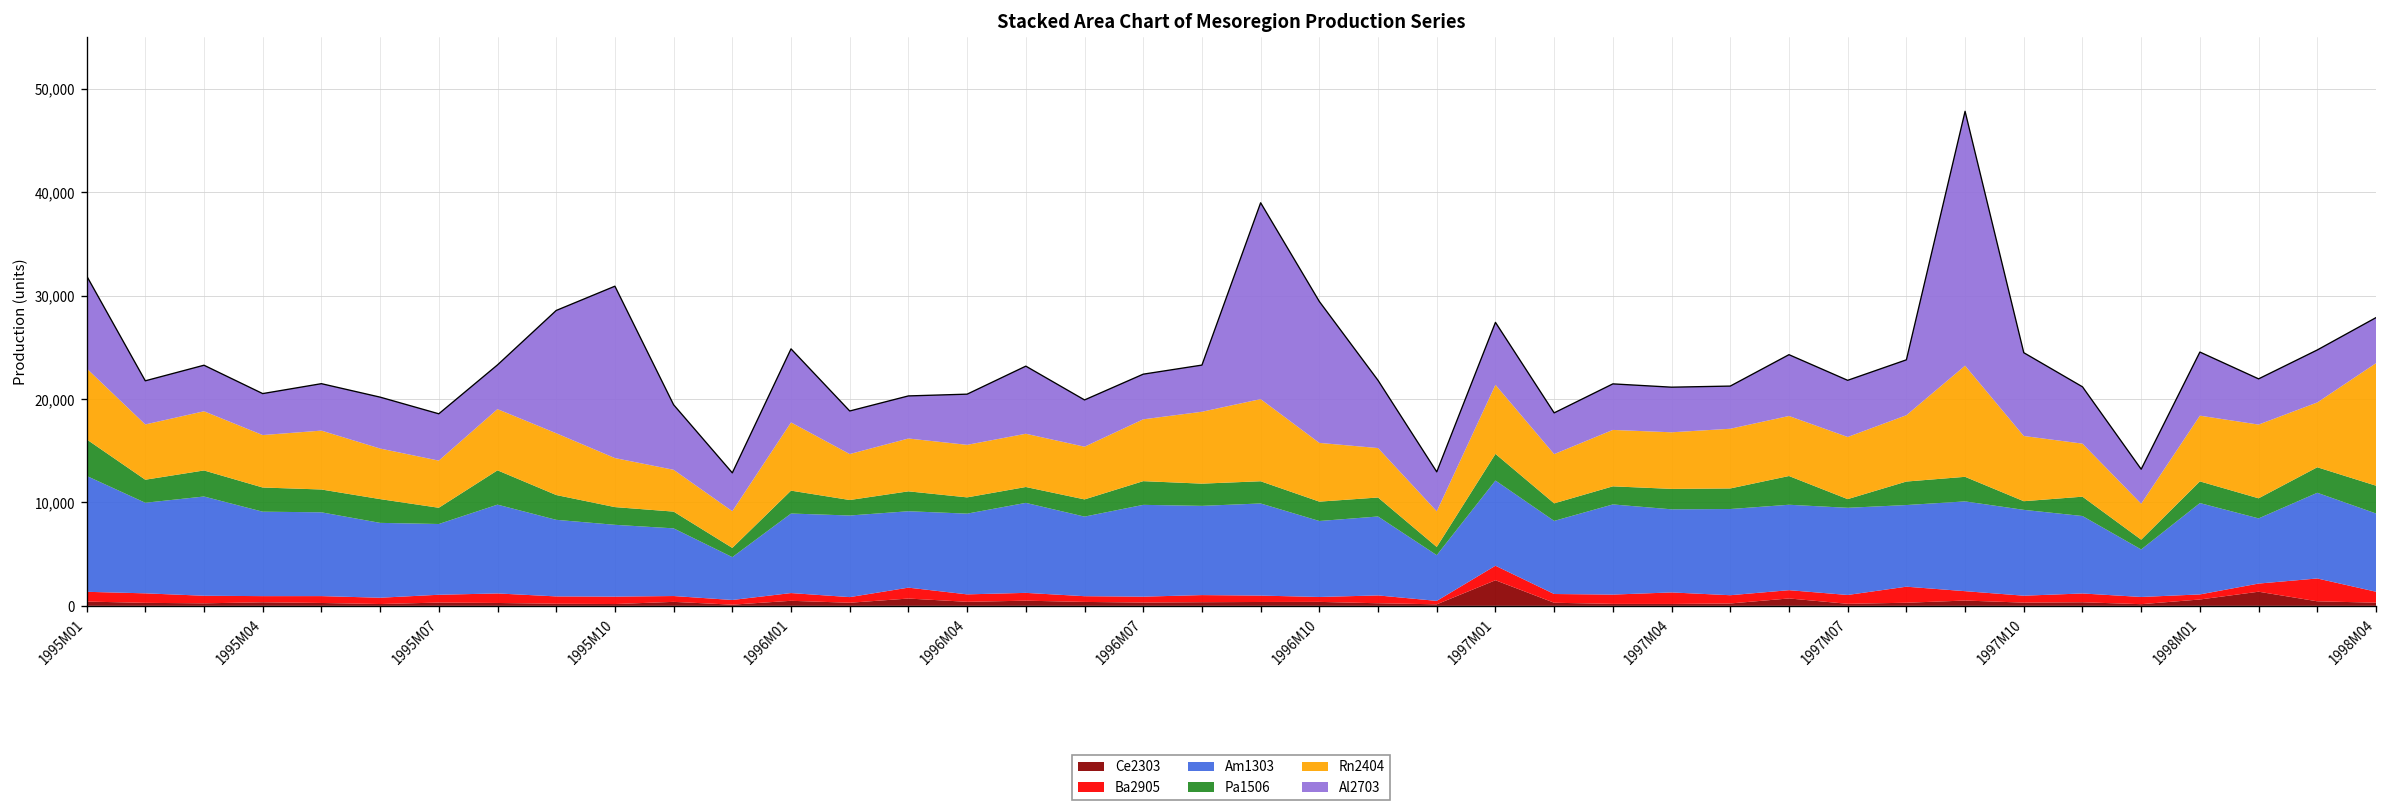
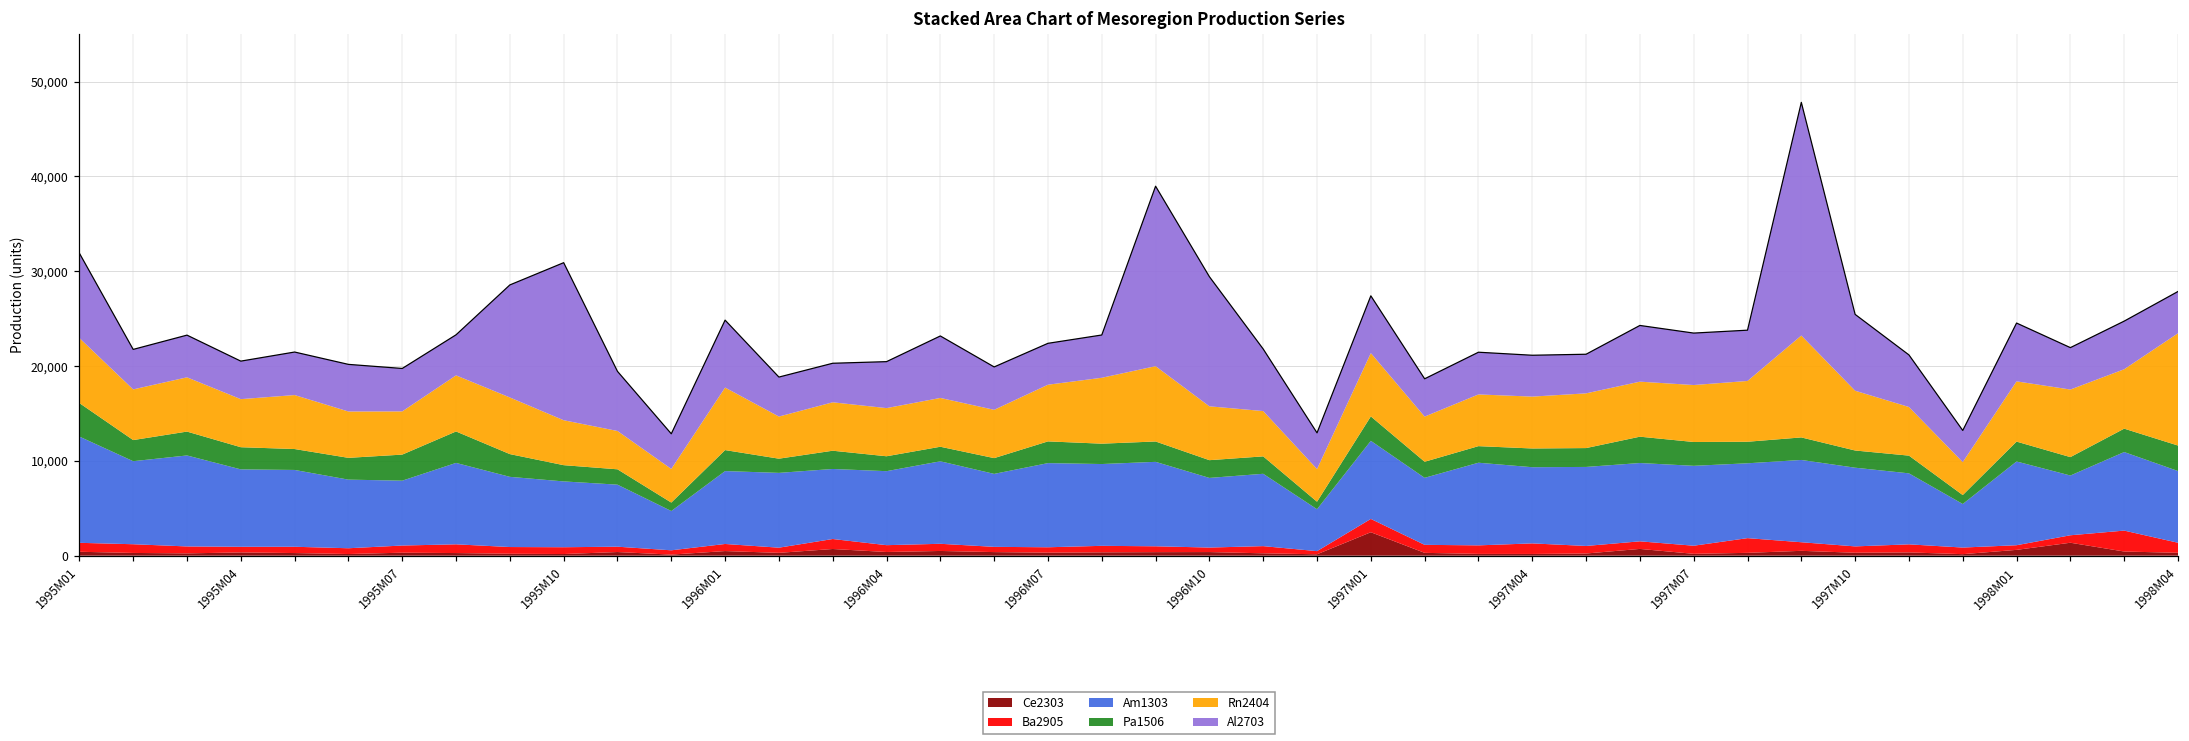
  {
    "Ce2303": {
      "1995M01": "0",
      "1995M04": "0",
      "1995M07": "0",
      "1996M01": "0",
      "1996M04": "0",
      "1996M07": "0",
      "1996M10": "0",
      "1997M01": "2,000",
      "1997M10": "0",
      "1998M01": "1,000",
      "1998M04": "0"
    },
    "Ba2905": {
      "1995M01": "1,000",
      "1995M04": "1,000",
      "1995M07": "1,000",
      "1995M10": "1,000",
      "1996M01": "1,000",
      "1996M04": "1,000",
      "1996M07": "1,000",
      "1996M10": "0",
      "1997M01": "1,000",
      "1997M04": "1,000",
      "1997M07": "1,000",
      "1997M10": "1,000",
      "1998M01": "0",
      "1998M04": "1,000"
    },
    "Am1303": {
      "1995M01": "11,000",
      "1995M04": "8,000",
      "1995M07": "7,000",
      "1995M10": "7,000",
      "1996M01": "8,000",
      "1996M04": "8,000",
      "1996M07": "9,000",
      "1996M10": "7,000",
      "1997M01": "8,000",
      "1997M04": "8,000",
      "1997M07": "8,000",
      "1997M10": "8,000",
      "1998M01": "9,000",
      "1998M04": "8,000"
    },
    "Pa1506": {
      "1995M01": "4,000",
      "1995M04": "2,000",
-     "1995M07": "2,000",
+     "1995M07": "3,000",
      "1995M10": "2,000",
      "1996M01": "2,000",
      "1996M04": "2,000",
      "1996M07": "2,000",
      "1996M10": "2,000",
      "1997M01": "3,000",
      "1997M04": "2,000",
-     "1997M07": "1,000",
-     "1997M10": "1,000",
+     "1997M07": "3,000",
+     "1997M10": "2,000",
      "1998M01": "2,000",
      "1998M04": "3,000"
    },
    "Rn2404": {
      "1995M01": "7,000",
      "1995M04": "5,000",
      "1995M07": "5,000",
      "1995M10": "5,000",
      "1996M01": "7,000",
      "1996M04": "5,000",
      "1996M07": "6,000",
      "1996M10": "6,000",
      "1997M01": "7,000",
      "1997M04": "5,000",
      "1997M07": "6,000",
      "1997M10": "6,000",
      "1998M01": "6,000",
      "1998M04": "12,000"
    },
    "Al2703": {
      "1995M01": "9,000",
      "1995M04": "4,000",
      "1995M07": "5,000",
      "1995M10": "17,000",
      "1996M01": "7,000",
      "1996M04": "5,000",
      "1996M07": "4,000",
      "1996M10": "14,000",
      "1997M01": "6,000",
      "1997M04": "4,000",
      "1997M07": "5,000",
      "1997M10": "8,000",
      "1998M01": "6,000",
      "1998M04": "4,000"
    }
  }
